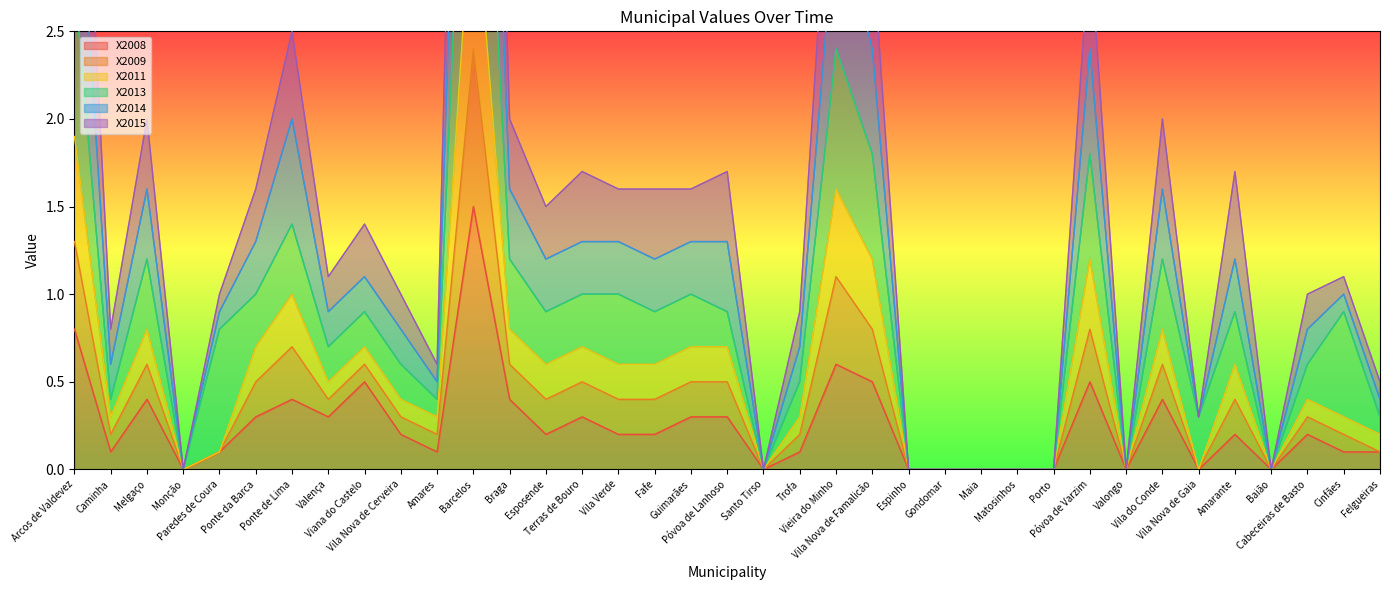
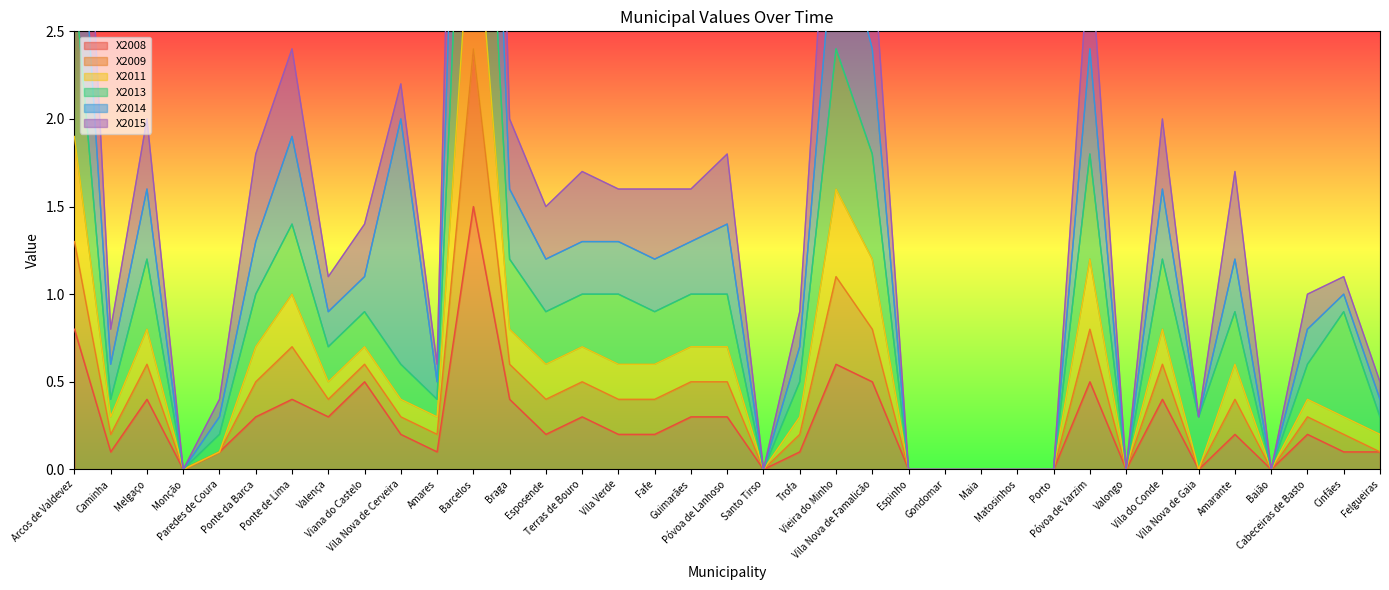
  {
    "X2013": {
      "Caminha": 0.1,
      "Melgaço": 0.4,
-     "Paredes de Coura": 0.7,
+     "Paredes de Coura": 0.1,
      "Ponte da Barca": 0.3,
      "Ponte de Lima": 0.4,
      "Valença": 0.2,
      "Viana do Castelo": 0.2,
      "Vila Nova de Cerveira": 0.2,
      "Amares": 0.1,
      "Braga": 0.4,
      "Esposende": 0.3,
      "Terras de Bouro": 0.3,
      "Vila Verde": 0.4,
      "Fafe": 0.3,
      "Guimarães": 0.3,
-     "Póvoa de Lanhoso": 0.2,
+     "Póvoa de Lanhoso": 0.3,
      "Trofa": 0.2,
      "Vieira do Minho": 0.8,
      "Vila Nova de Famalicão": 0.6,
      "Póvoa de Varzim": 0.6,
      "Vila do Conde": 0.4,
      "Amarante": 0.3,
      "Cabeceiras de Basto": 0.2,
      "Cinfães": 0.6,
      "Felgueiras": 0.1
    },
    "X2014": {
      "Caminha": 0.2,
      "Melgaço": 0.4,
      "Paredes de Coura": 0.1,
      "Ponte da Barca": 0.3,
-     "Ponte de Lima": 0.6,
+     "Ponte de Lima": 0.5,
      "Valença": 0.2,
      "Viana do Castelo": 0.2,
-     "Vila Nova de Cerveira": 0.2,
+     "Vila Nova de Cerveira": 1.4,
      "Amares": 0.1,
      "Braga": 0.4,
      "Esposende": 0.3,
      "Terras de Bouro": 0.3,
      "Vila Verde": 0.3,
      "Fafe": 0.3,
      "Guimarães": 0.3,
      "Póvoa de Lanhoso": 0.4,
      "Trofa": 0.2,
      "Vila Nova de Famalicão": 0.6,
      "Póvoa de Varzim": 0.6,
      "Vila do Conde": 0.4,
      "Amarante": 0.3,
      "Cabeceiras de Basto": 0.2,
      "Cinfães": 0.1,
      "Felgueiras": 0.1
    },
    "X2015": {
      "Caminha": 0.2,
      "Paredes de Coura": 0.1,
-     "Ponte da Barca": 0.3,
+     "Ponte da Barca": 0.5,
      "Ponte de Lima": 0.5,
      "Valença": 0.2,
      "Viana do Castelo": 0.3,
      "Vila Nova de Cerveira": 0.2,
      "Amares": 0.1,
      "Braga": 0.4,
      "Esposende": 0.3,
      "Terras de Bouro": 0.4,
      "Vila Verde": 0.3,
      "Fafe": 0.4,
      "Guimarães": 0.3,
      "Póvoa de Lanhoso": 0.4,
      "Trofa": 0.2,
      "Vila do Conde": 0.4,
      "Amarante": 0.5,
      "Cabeceiras de Basto": 0.2,
      "Cinfães": 0.1,
      "Felgueiras": 0.1
    }
  }
